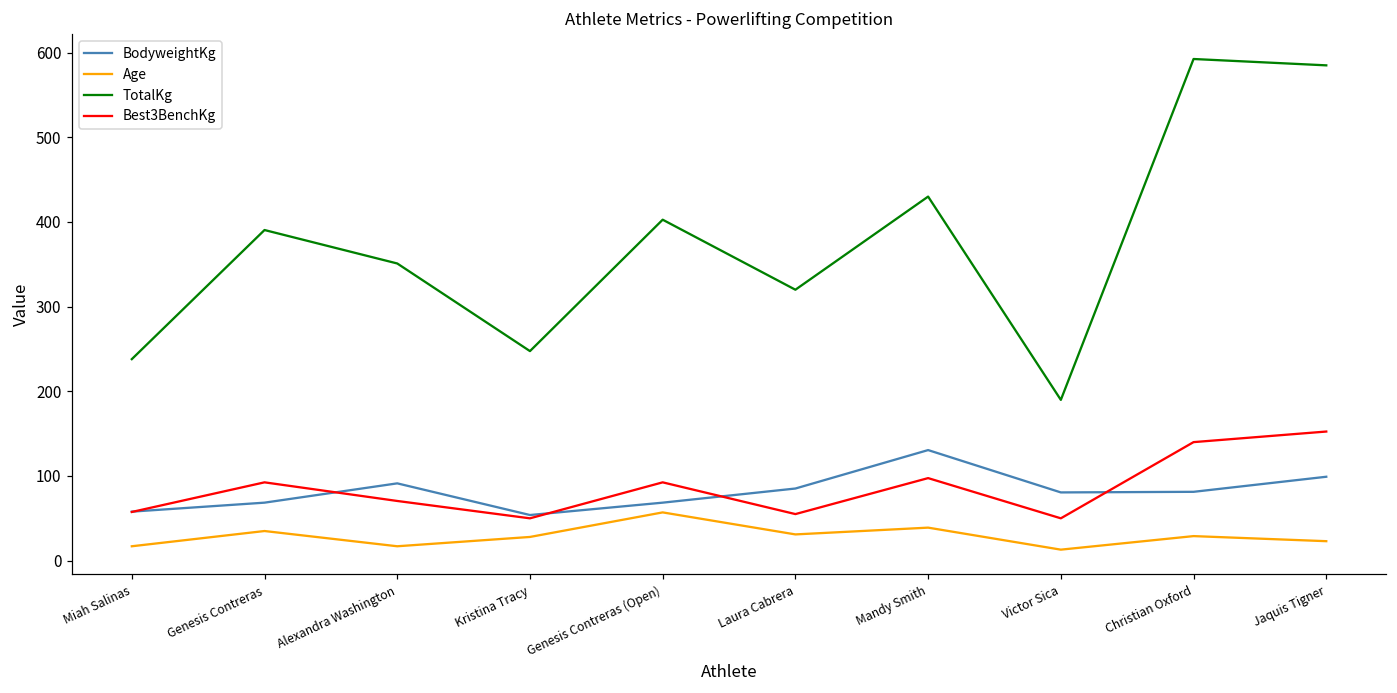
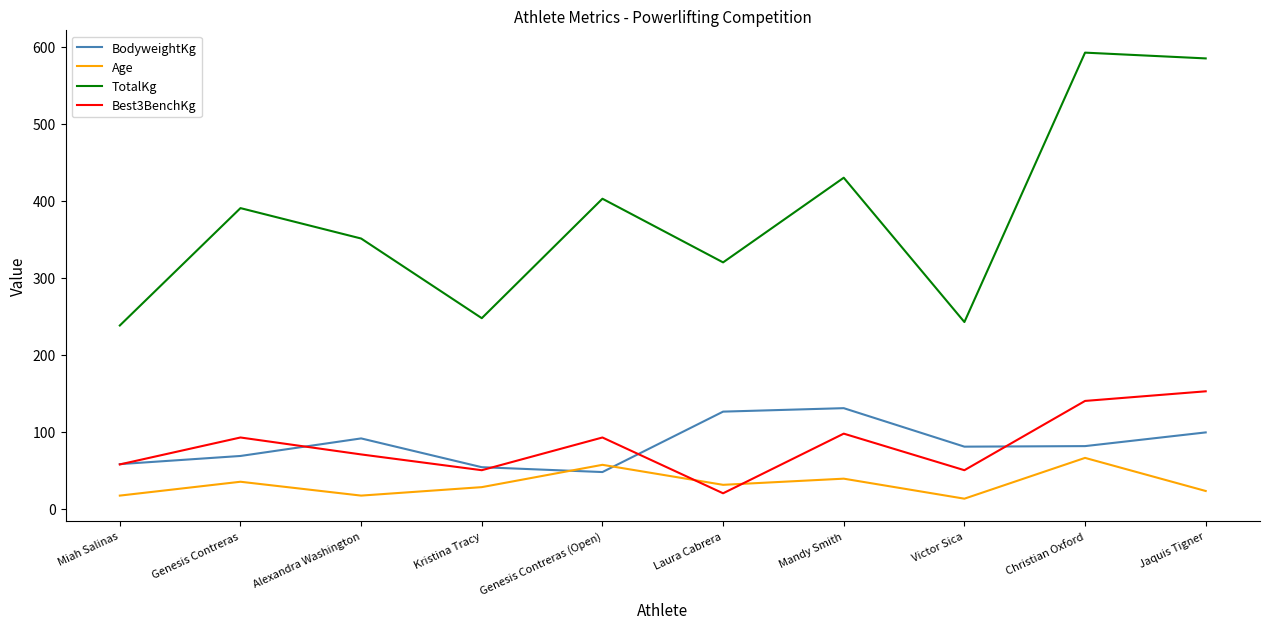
  {
    "BodyweightKg": {
      "Genesis Contreras": 70,
      "Alexandra Washington": 90,
      "Kristina Tracy": 50,
-     "Genesis Contreras (Open)": 70,
-     "Laura Cabrera": 90,
+     "Genesis Contreras (Open)": 50,
+     "Laura Cabrera": 130,
      "Mandy Smith": 130,
      "Victor Sica": 80,
      "Christian Oxford": 80,
      "Jaquis Tigner": 100
    },
    "Age": {
      "Miah Salinas": 20,
      "Genesis Contreras": 40,
      "Alexandra Washington": 20,
      "Kristina Tracy": 30,
      "Genesis Contreras (Open)": 60,
      "Laura Cabrera": 30,
      "Mandy Smith": 40,
      "Victor Sica": 10,
-     "Christian Oxford": 30,
+     "Christian Oxford": 70,
      "Jaquis Tigner": 20
    },
    "TotalKg": {
      "Miah Salinas": 240,
      "Genesis Contreras": 390,
      "Alexandra Washington": 350,
      "Kristina Tracy": 250,
      "Genesis Contreras (Open)": 400,
      "Laura Cabrera": 320,
      "Mandy Smith": 430,
-     "Victor Sica": 190,
+     "Victor Sica": 240,
      "Christian Oxford": 590,
      "Jaquis Tigner": 590
    },
    "Best3BenchKg": {
      "Genesis Contreras": 90,
      "Alexandra Washington": 70,
      "Kristina Tracy": 50,
      "Genesis Contreras (Open)": 90,
-     "Laura Cabrera": 60,
+     "Laura Cabrera": 20,
      "Mandy Smith": 100,
      "Victor Sica": 50,
      "Christian Oxford": 140,
      "Jaquis Tigner": 150
    }
  }
